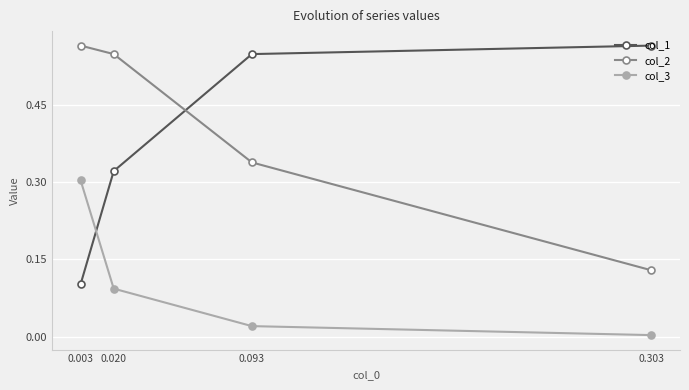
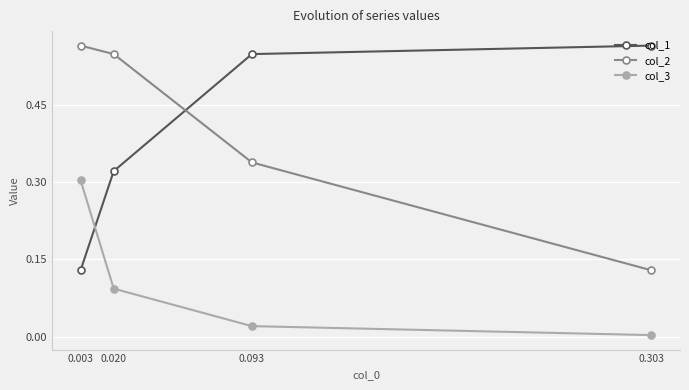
  {
    "col_1": {
-     "0.003": 0.10,
+     "0.003": 0.13,
      "0.020": 0.32,
      "0.093": 0.55,
      "0.303": 0.56
    }
  }
